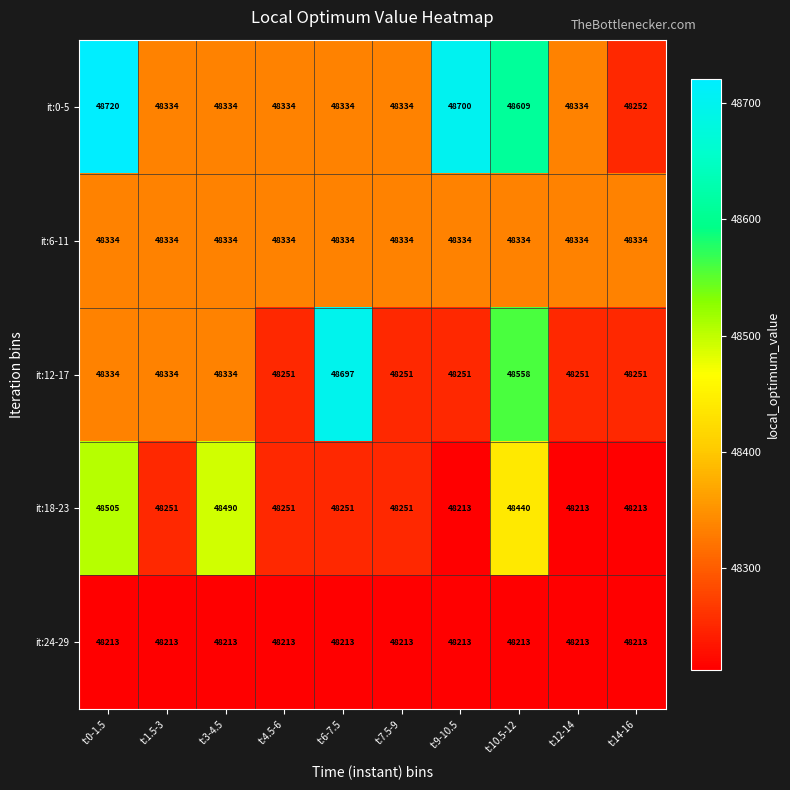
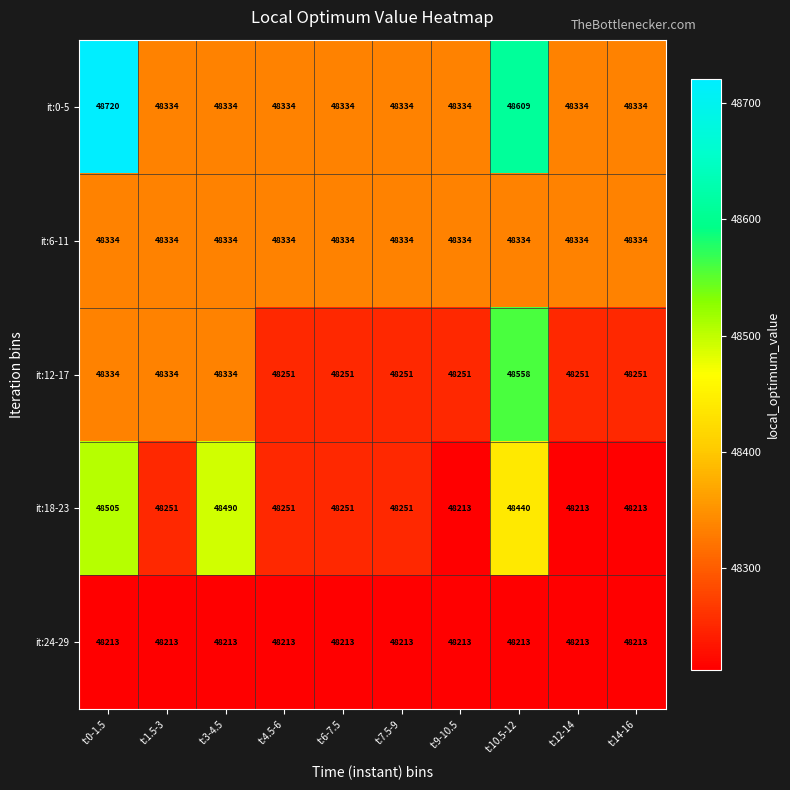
  {
    "it:0-5": {
      "t:0-1.5": 48720,
      "t:1.5-3": 48334,
      "t:3-4.5": 48334,
      "t:4.5-6": 48334,
      "t:6-7.5": 48334,
      "t:7.5-9": 48334,
-     "t:9-10.5": 48700,
+     "t:9-10.5": 48334,
      "t:10.5-12": 48609,
      "t:12-14": 48334,
-     "t:14-16": 48252
+     "t:14-16": 48334
    },
    "it:6-11": {
      "t:0-1.5": 48334,
      "t:1.5-3": 48334,
      "t:3-4.5": 48334,
      "t:4.5-6": 48334,
      "t:6-7.5": 48334,
      "t:7.5-9": 48334,
      "t:9-10.5": 48334,
      "t:10.5-12": 48334,
      "t:12-14": 48334,
      "t:14-16": 48334
    },
    "it:12-17": {
      "t:0-1.5": 48334,
      "t:1.5-3": 48334,
      "t:3-4.5": 48334,
      "t:4.5-6": 48251,
-     "t:6-7.5": 48697,
+     "t:6-7.5": 48251,
      "t:7.5-9": 48251,
      "t:9-10.5": 48251,
      "t:10.5-12": 48558,
      "t:12-14": 48251,
      "t:14-16": 48251
    },
    "it:18-23": {
      "t:0-1.5": 48505,
      "t:1.5-3": 48251,
      "t:3-4.5": 48490,
      "t:4.5-6": 48251,
      "t:6-7.5": 48251,
      "t:7.5-9": 48251,
      "t:9-10.5": 48213,
      "t:10.5-12": 48440,
      "t:12-14": 48213,
      "t:14-16": 48213
    },
    "it:24-29": {
      "t:0-1.5": 48213,
      "t:1.5-3": 48213,
      "t:3-4.5": 48213,
      "t:4.5-6": 48213,
      "t:6-7.5": 48213,
      "t:7.5-9": 48213,
      "t:9-10.5": 48213,
      "t:10.5-12": 48213,
      "t:12-14": 48213,
      "t:14-16": 48213
    }
  }
